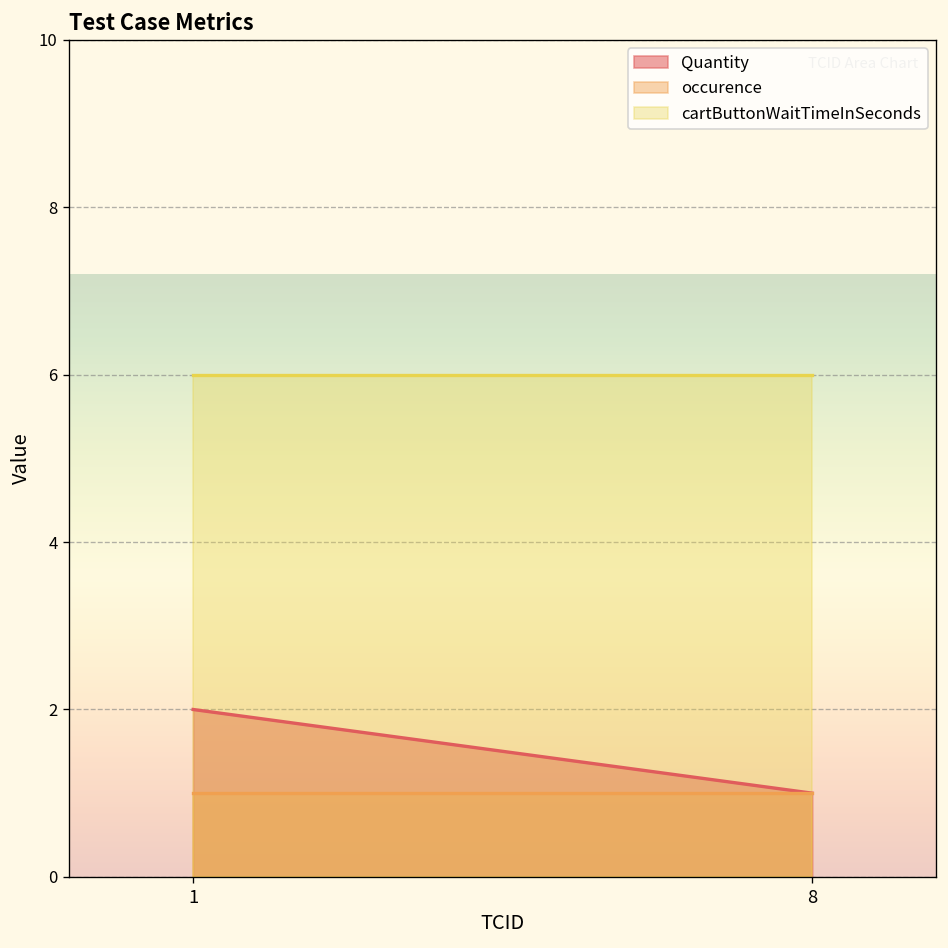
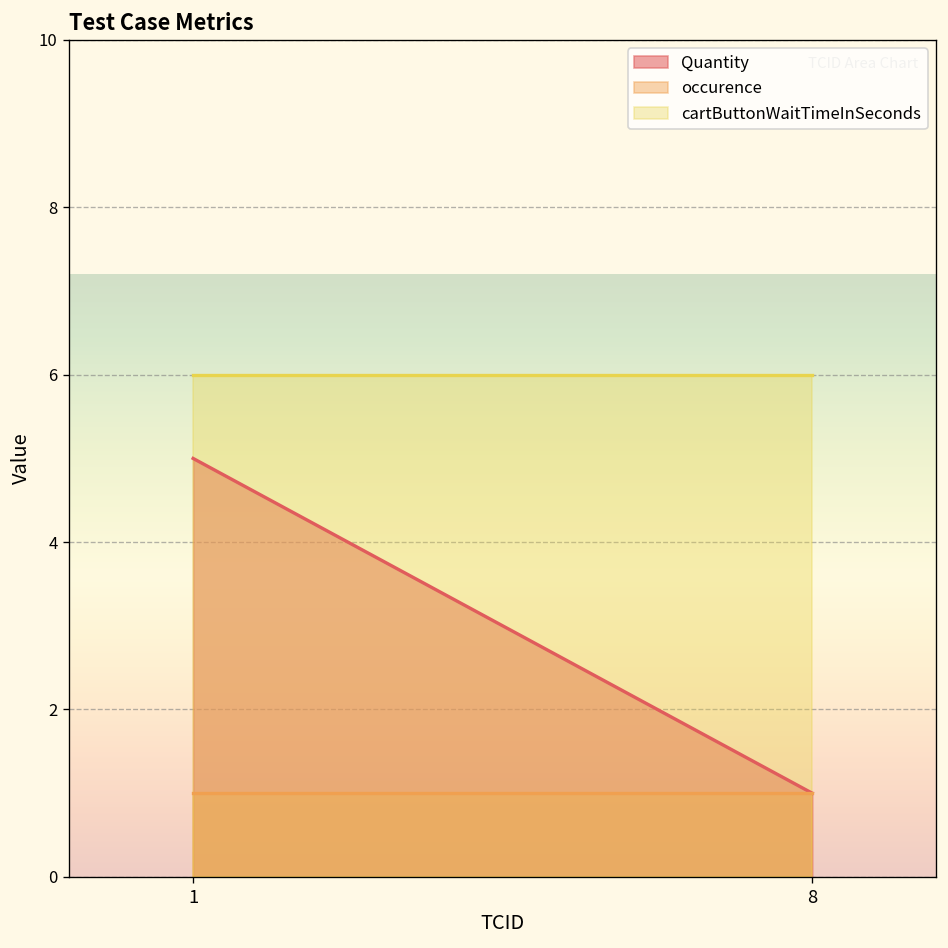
  {
    "Quantity": {
-     "1": 2
+     "1": 5
    }
  }
